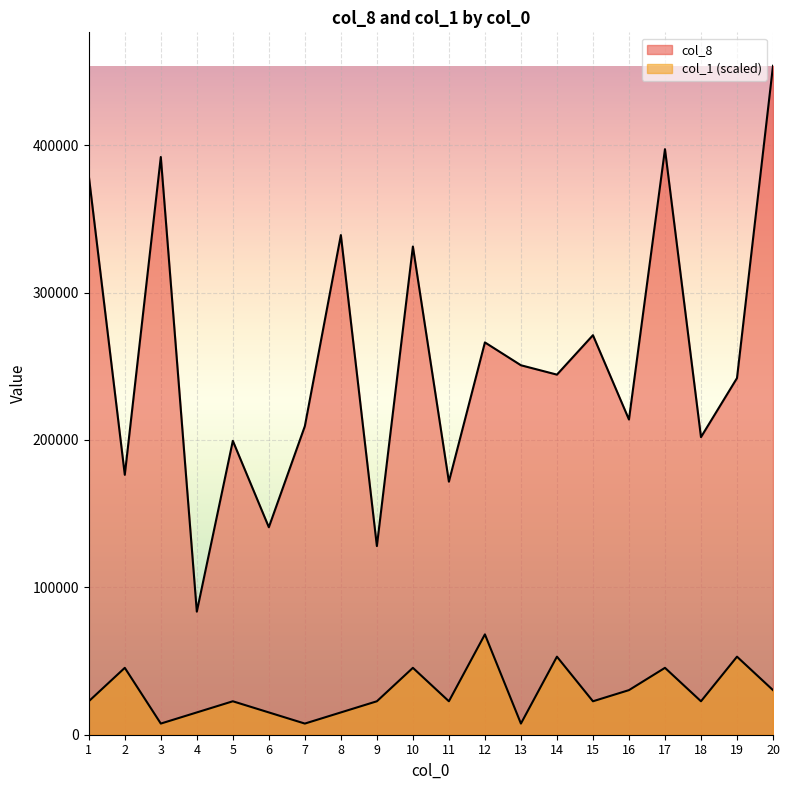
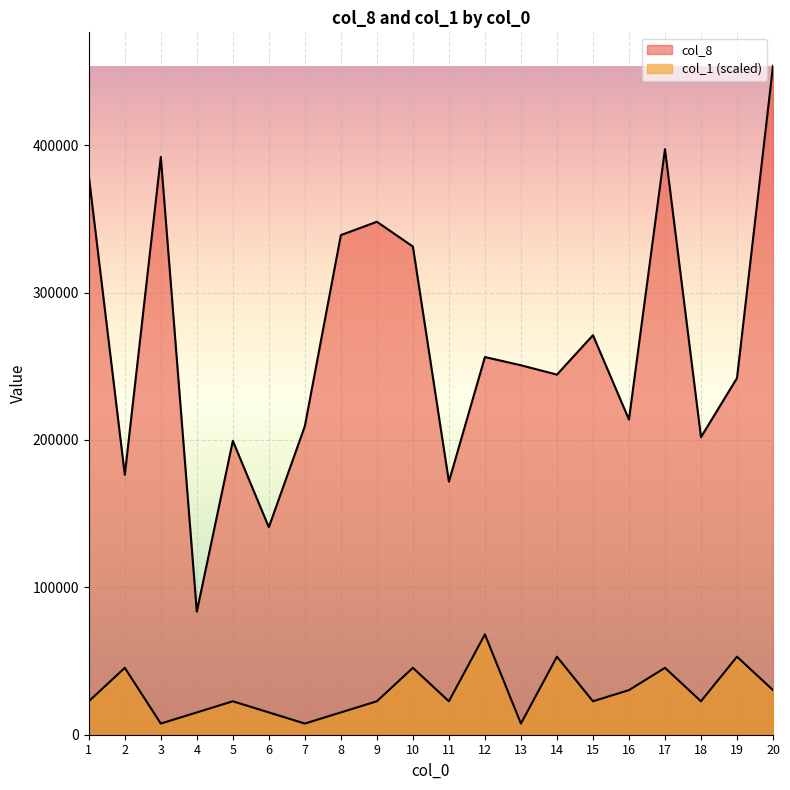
  {
    "col_8": {
      "1": 379000,
      "2": 176000,
      "3": 392000,
      "4": 84000,
      "5": 199000,
      "6": 141000,
      "7": 209000,
      "8": 339000,
-     "9": 128000,
+     "9": 348000,
      "10": 331000,
      "11": 172000,
-     "12": 266000,
+     "12": 256000,
      "13": 251000,
      "14": 244000,
      "15": 271000,
      "16": 214000,
      "17": 397000,
      "18": 202000,
      "19": 242000,
      "20": 454000
    },
    "col_1 (scaled)": {
      "1": 23000,
      "2": 45000,
      "3": 8000,
      "4": 15000,
      "5": 23000,
      "6": 15000,
      "7": 8000,
      "8": 15000,
      "9": 23000,
      "10": 45000,
      "11": 23000,
      "12": 68000,
      "13": 8000,
      "14": 53000,
      "15": 23000,
      "16": 30000,
      "17": 45000,
      "18": 23000,
      "19": 53000,
      "20": 30000
    }
  }
